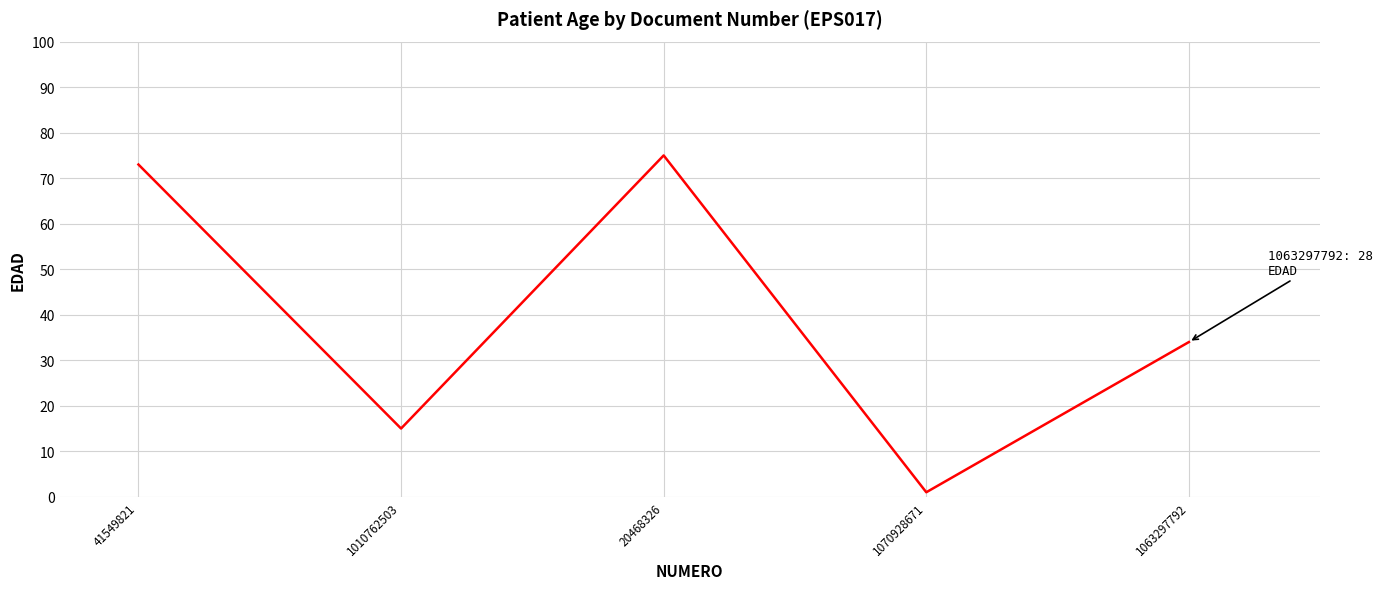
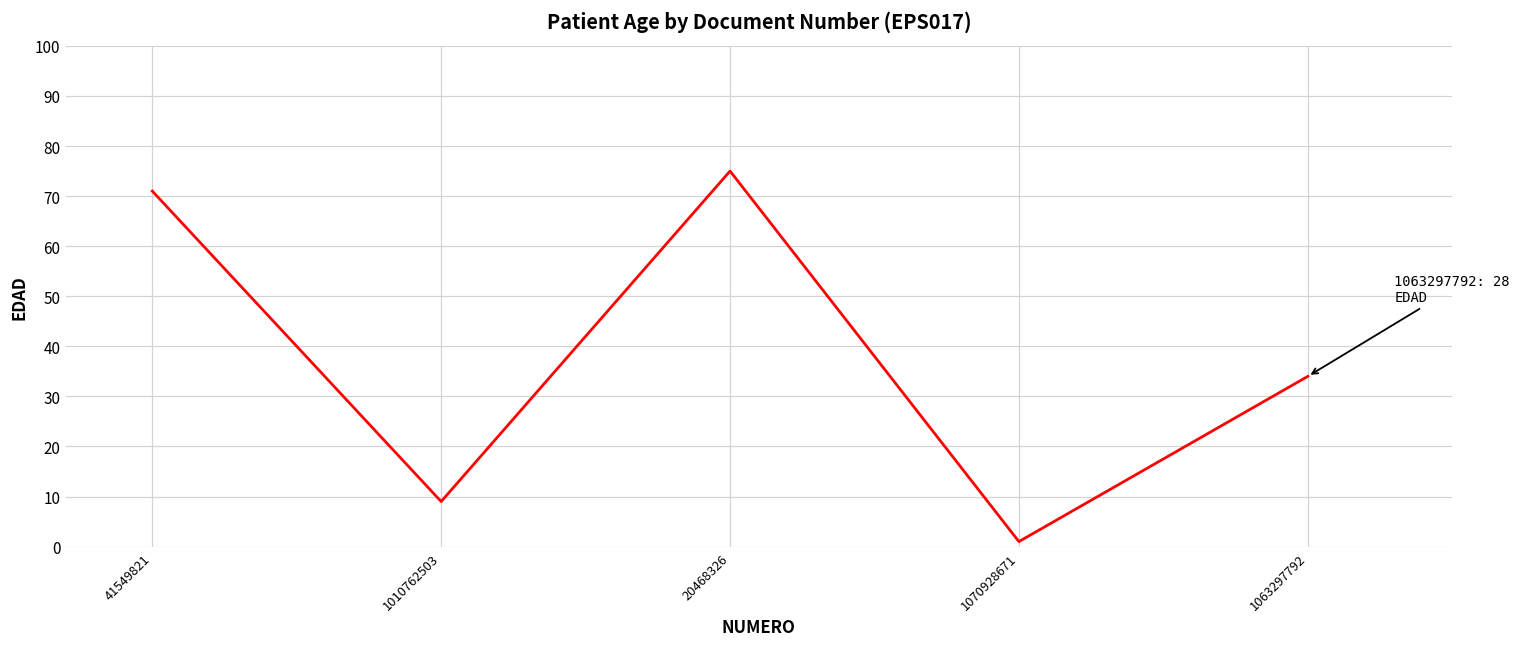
  {
-   "41549821": 73,
-   "1010762503": 15,
+   "41549821": 71,
+   "1010762503": 9,
    "20468326": 75,
    "1070928671": 1
  }
